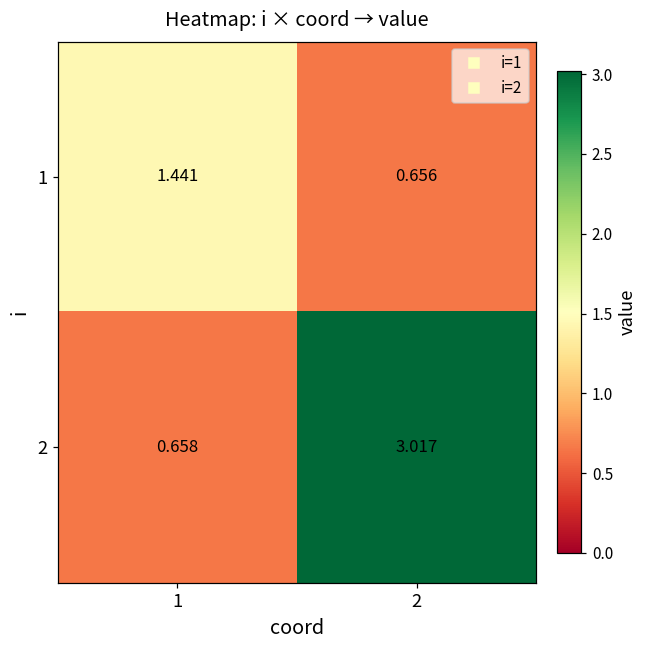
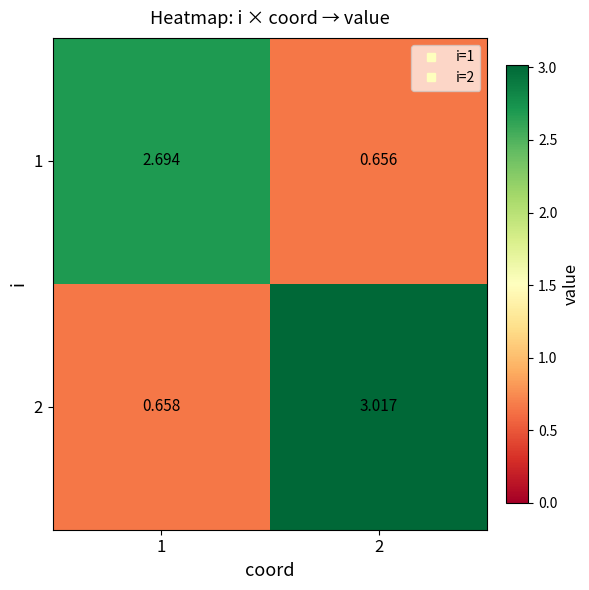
  {
    "1": {
-     "1": 1.441,
+     "1": 2.694,
      "2": 0.656
    },
    "2": {
      "1": 0.658,
      "2": 3.017
    }
  }
